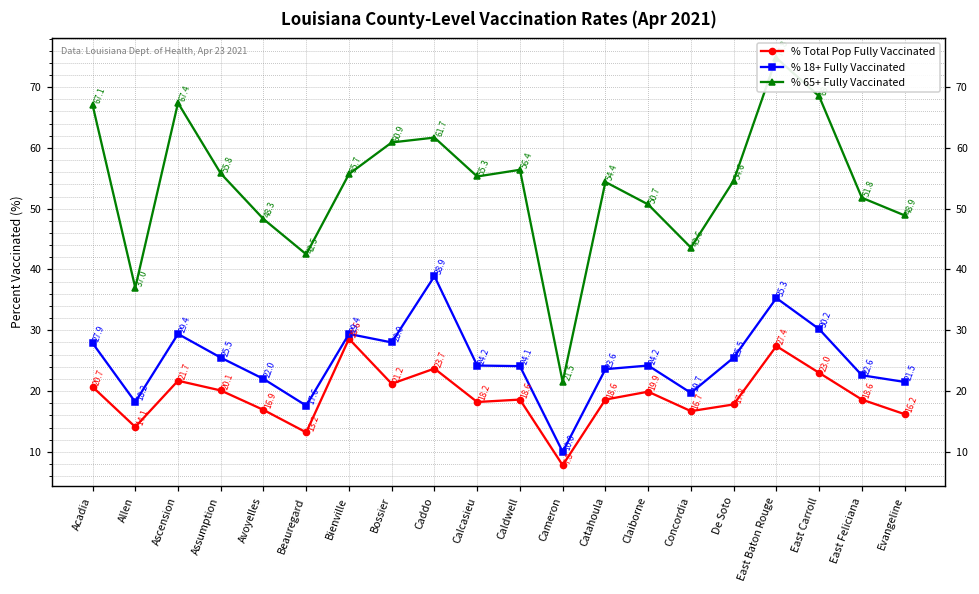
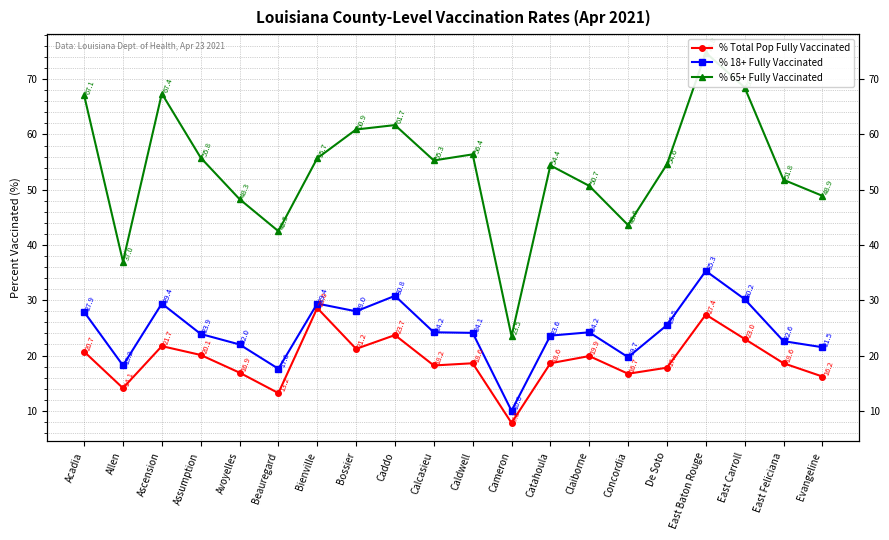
  {
    "% Total Pop Fully Vaccinated": {
      "Acadia": 20.7,
      "Allen": 14.1,
      "Ascension": 21.7,
      "Assumption": 20.1,
      "Avoyelles": 16.9,
      "Beauregard": 13.2,
      "Bossier": 21.2,
      "Caddo": 23.7,
      "Calcasieu": 18.2,
      "Caldwell": 18.6,
      "Catahoula": 18.6,
      "Claiborne": 19.9,
      "De Soto": 17.8,
      "East Baton Rouge": 27.4,
      "East Carroll": 23.0,
      "East Feliciana": 18.6,
      "Evangeline": 16.2
    },
    "% 18+ Fully Vaccinated": {
      "Acadia": 27.9,
      "Allen": 18.2,
      "Ascension": 29.4,
-     "Assumption": 25.5,
+     "Assumption": 23.9,
      "Avoyelles": 22.0,
      "Beauregard": 17.6,
      "Bossier": 28.0,
-     "Caddo": 38.9,
+     "Caddo": 30.8,
      "Calcasieu": 24.2,
      "Caldwell": 24.1,
      "Cameron": 10.0,
      "Catahoula": 23.6,
      "Claiborne": 24.2,
      "Concordia": 19.7,
      "De Soto": 25.5,
      "East Baton Rouge": 35.3,
      "East Carroll": 30.2,
      "East Feliciana": 22.6,
      "Evangeline": 21.5
    },
    "% 65+ Fully Vaccinated": {
      "Acadia": 67.1,
      "Allen": 37.0,
      "Ascension": 67.4,
      "Assumption": 55.8,
      "Avoyelles": 48.3,
      "Beauregard": 42.5,
      "Bienville": 55.7,
      "Bossier": 60.9,
      "Caddo": 61.7,
      "Calcasieu": 55.3,
      "Caldwell": 56.4,
-     "Cameron": 21.5,
+     "Cameron": 23.5,
      "Catahoula": 54.4,
      "Claiborne": 50.7,
      "Concordia": 43.6,
      "De Soto": 54.6,
      "East Feliciana": 51.8,
      "Evangeline": 48.9
    }
  }
